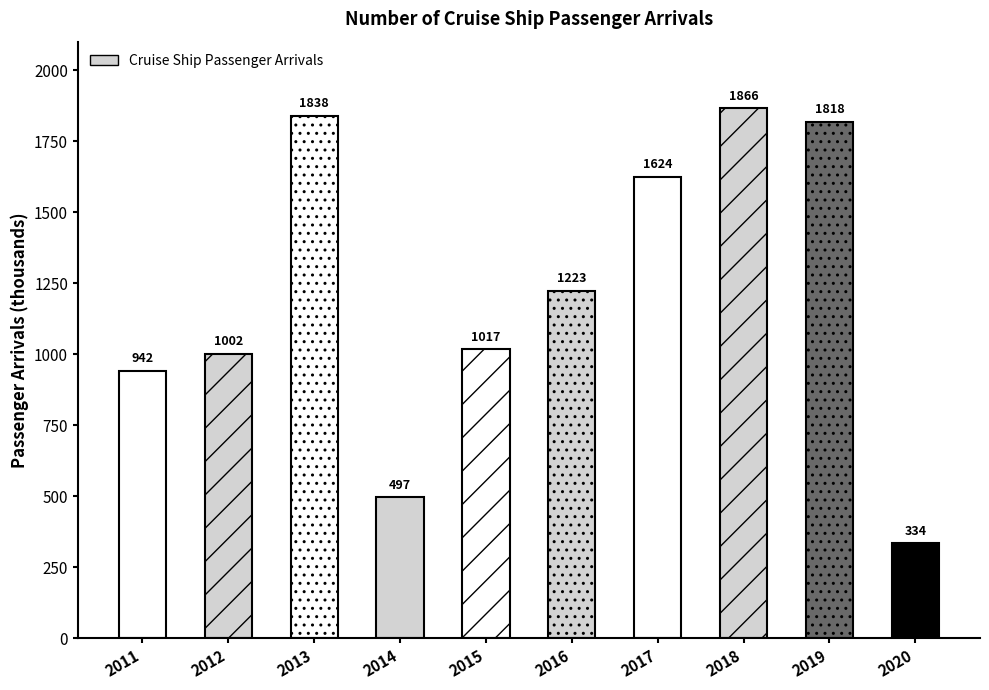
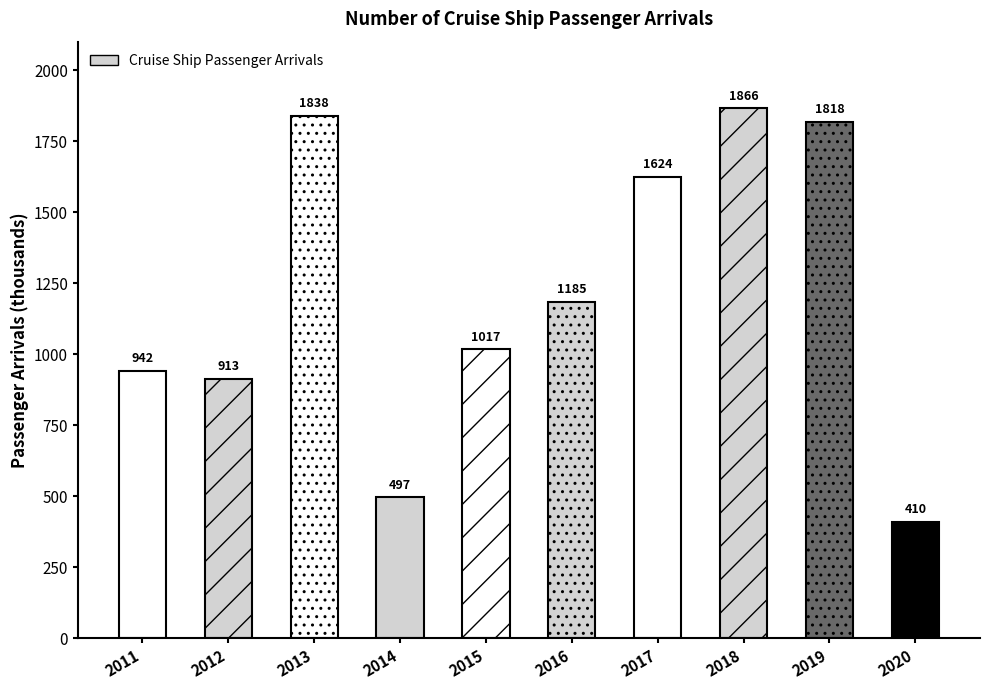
  {
    "2011": 942,
-   "2012": 1002,
+   "2012": 913,
    "2013": 1838,
    "2014": 497,
    "2015": 1017,
-   "2016": 1223,
+   "2016": 1185,
    "2017": 1624,
    "2018": 1866,
    "2019": 1818,
-   "2020": 334
+   "2020": 410
  }
